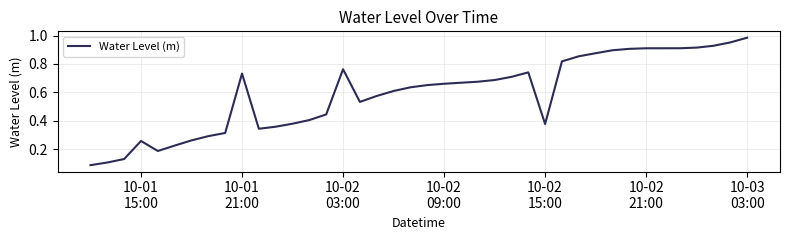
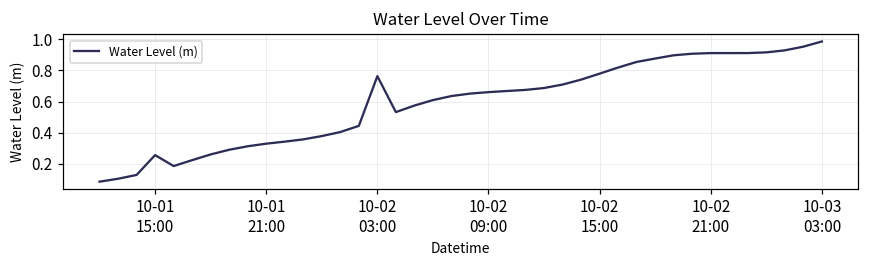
  {
    "10-01 15:00": 0.26,
-   "10-01 21:00": 0.73,
+   "10-01 21:00": 0.33,
    "10-02 03:00": 0.76,
    "10-02 09:00": 0.66,
-   "10-02 15:00": 0.38,
+   "10-02 15:00": 0.78,
    "10-02 21:00": 0.91,
    "10-03 03:00": 0.98
  }
